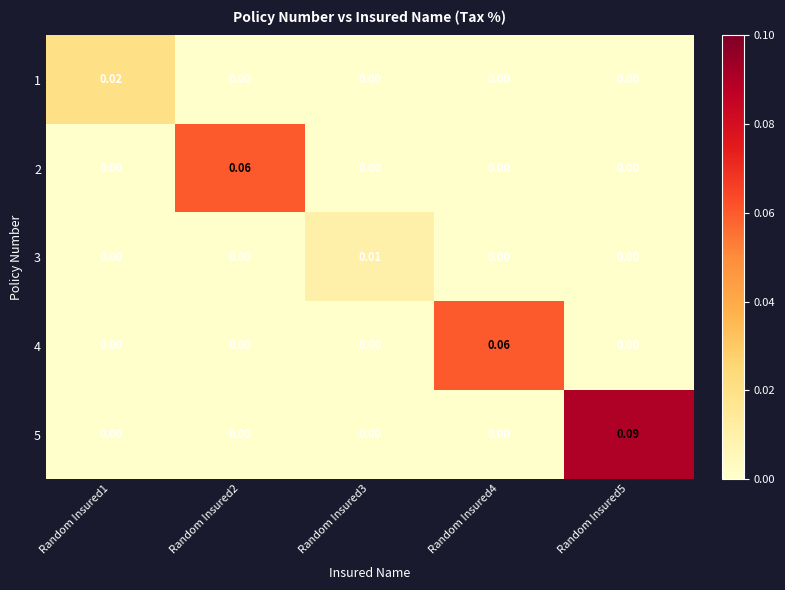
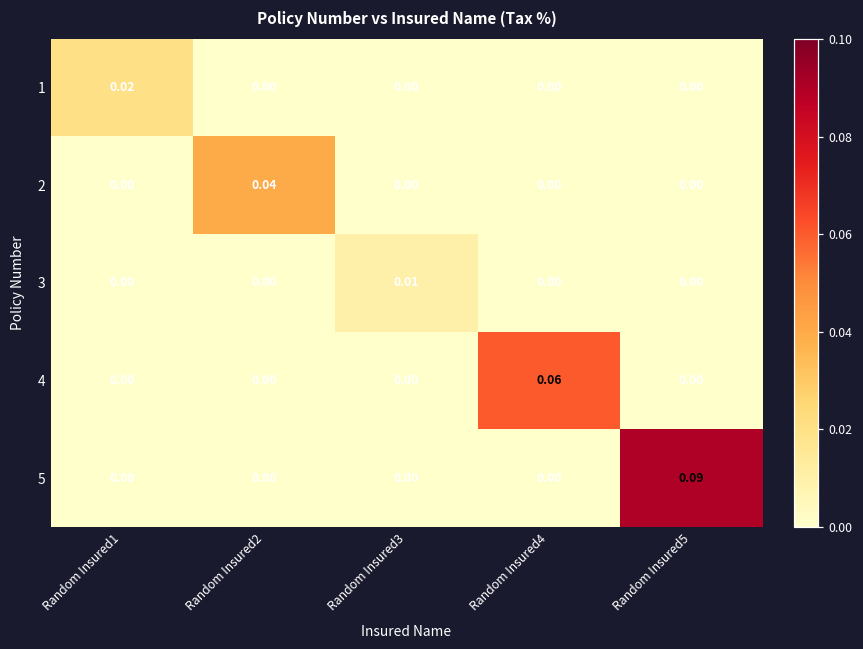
  {
    "1": {
      "Random Insured1": 0.02,
      "Random Insured2": 0.00,
      "Random Insured3": 0.00,
      "Random Insured4": 0.00,
      "Random Insured5": 0.00
    },
    "2": {
      "Random Insured1": 0.00,
-     "Random Insured2": 0.06,
+     "Random Insured2": 0.04,
      "Random Insured3": 0.00,
      "Random Insured4": 0.00,
      "Random Insured5": 0.00
    },
    "3": {
      "Random Insured1": 0.00,
      "Random Insured2": 0.00,
      "Random Insured3": 0.01,
      "Random Insured4": 0.00,
      "Random Insured5": 0.00
    },
    "4": {
      "Random Insured1": 0.00,
      "Random Insured2": 0.00,
      "Random Insured3": 0.00,
      "Random Insured4": 0.06,
      "Random Insured5": 0.00
    },
    "5": {
      "Random Insured1": 0.00,
      "Random Insured2": 0.00,
      "Random Insured3": 0.00,
      "Random Insured4": 0.00,
      "Random Insured5": 0.09
    }
  }
